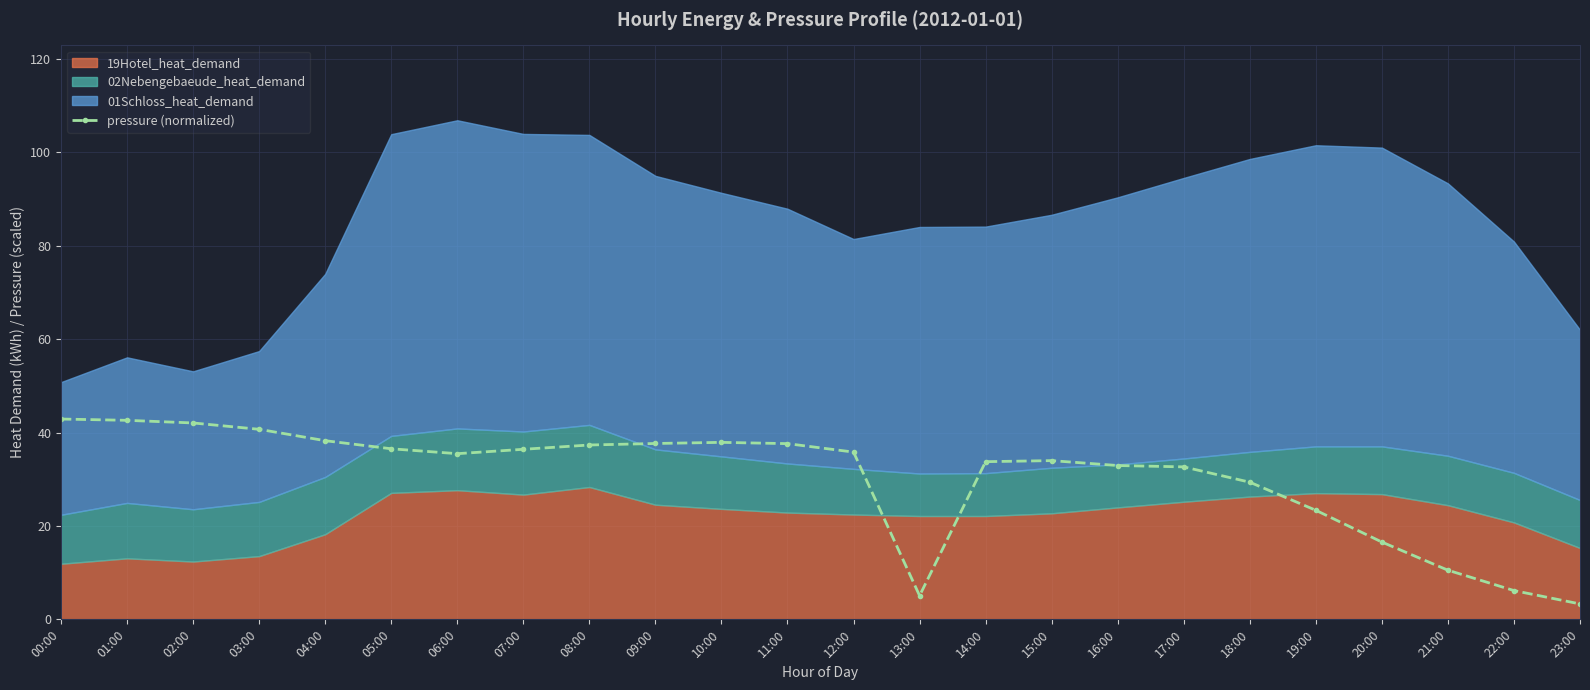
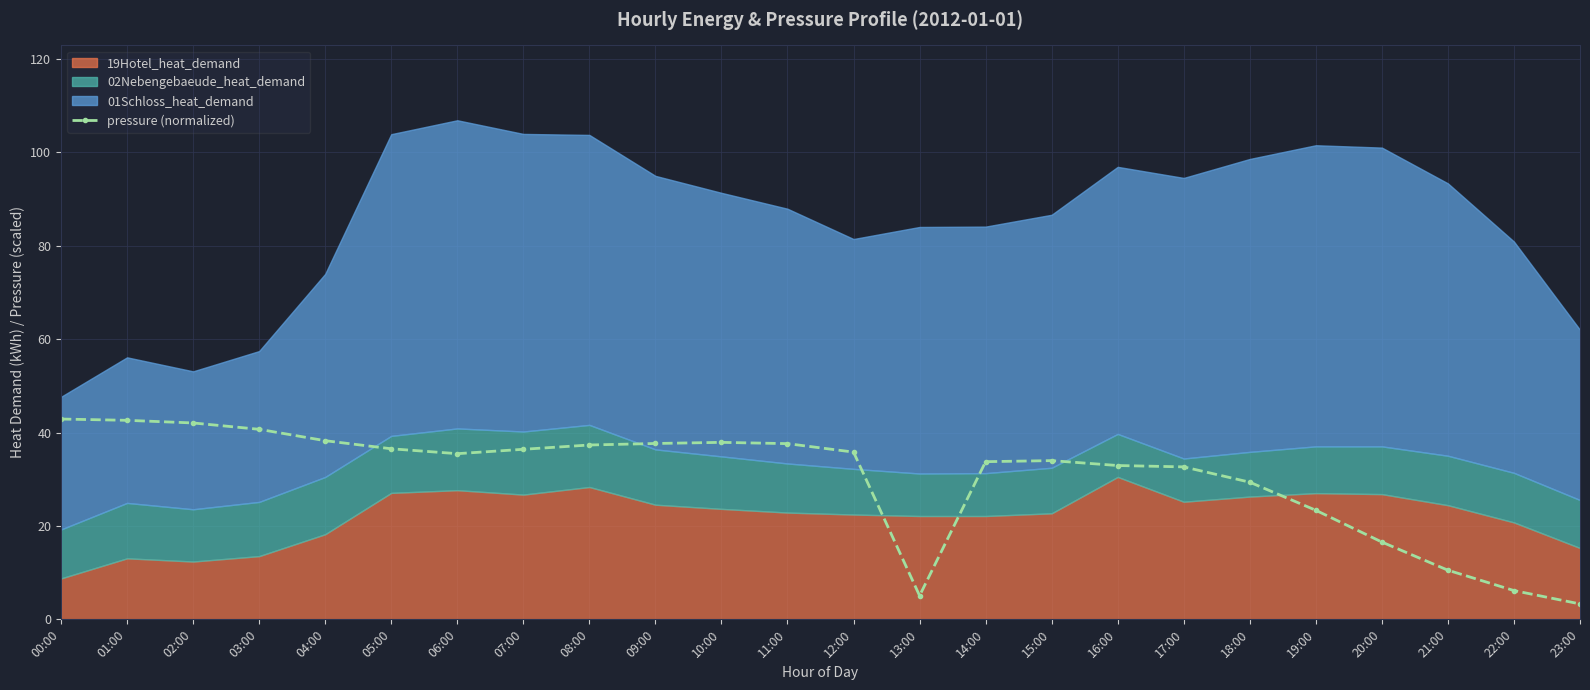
  {
    "19Hotel_heat_demand": {
-     "00:00": 12,
+     "00:00": 9,
      "01:00": 13,
      "02:00": 12,
      "03:00": 14,
      "04:00": 18,
      "05:00": 27,
      "06:00": 28,
      "07:00": 27,
      "08:00": 28,
      "09:00": 25,
      "10:00": 24,
      "11:00": 23,
      "12:00": 22,
      "13:00": 22,
      "14:00": 22,
      "15:00": 23,
-     "16:00": 24,
+     "16:00": 30,
      "17:00": 25,
      "18:00": 26,
      "19:00": 27,
      "20:00": 27,
      "21:00": 24,
      "22:00": 21,
      "23:00": 15
    },
    "pressure (normalized)": {
      "00:00": 43,
      "01:00": 43,
      "02:00": 42,
      "03:00": 41,
      "04:00": 38,
      "05:00": 37,
      "06:00": 35,
      "07:00": 36,
      "08:00": 37,
      "09:00": 38,
      "10:00": 38,
      "11:00": 38,
      "12:00": 36,
      "13:00": 5,
      "14:00": 34,
      "15:00": 34,
      "17:00": 33,
      "18:00": 29,
      "19:00": 23,
      "20:00": 17,
      "21:00": 11,
      "22:00": 6,
      "23:00": 3
    }
  }
